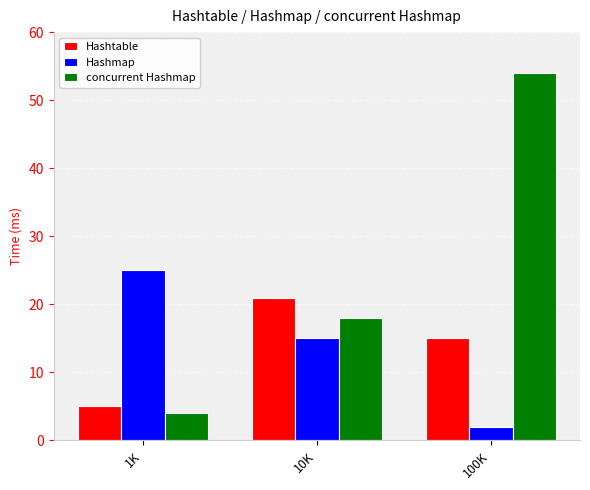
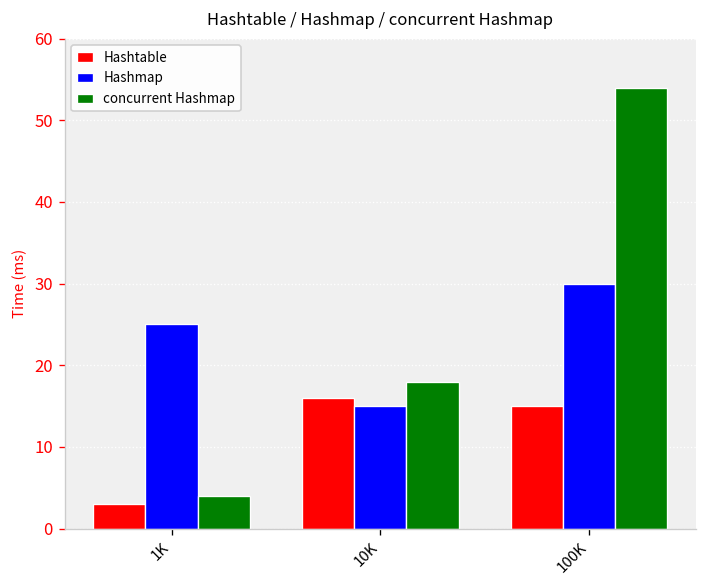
  {
    "Hashtable": {
-     "1K": 5,
-     "10K": 21,
+     "1K": 3,
+     "10K": 16,
      "100K": 15
    },
    "Hashmap": {
      "1K": 25,
      "10K": 15,
-     "100K": 2
+     "100K": 30
    },
    "concurrent Hashmap": {
      "1K": 4,
      "10K": 18,
      "100K": 54
    }
  }
